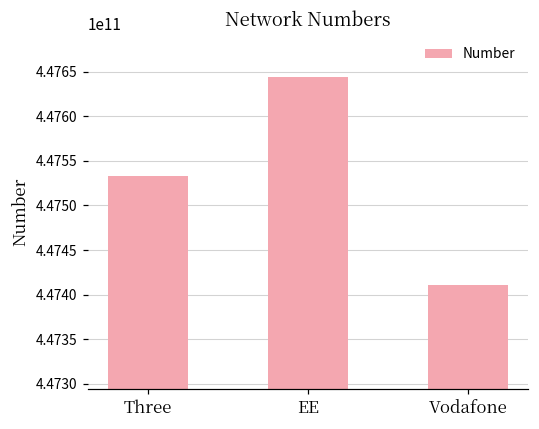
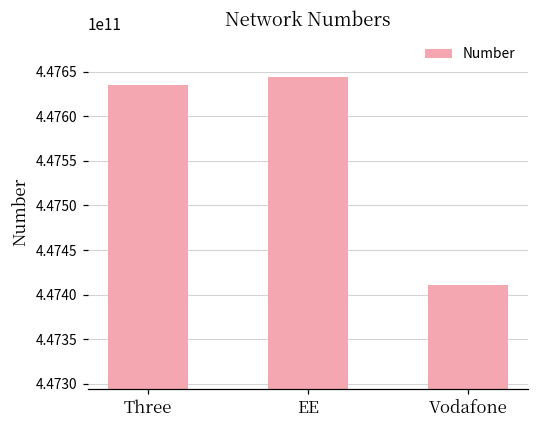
  {
-   "Three": 447530000000,
+   "Three": 447640000000,
    "EE": 447640000000,
    "Vodafone": 447410000000
  }
